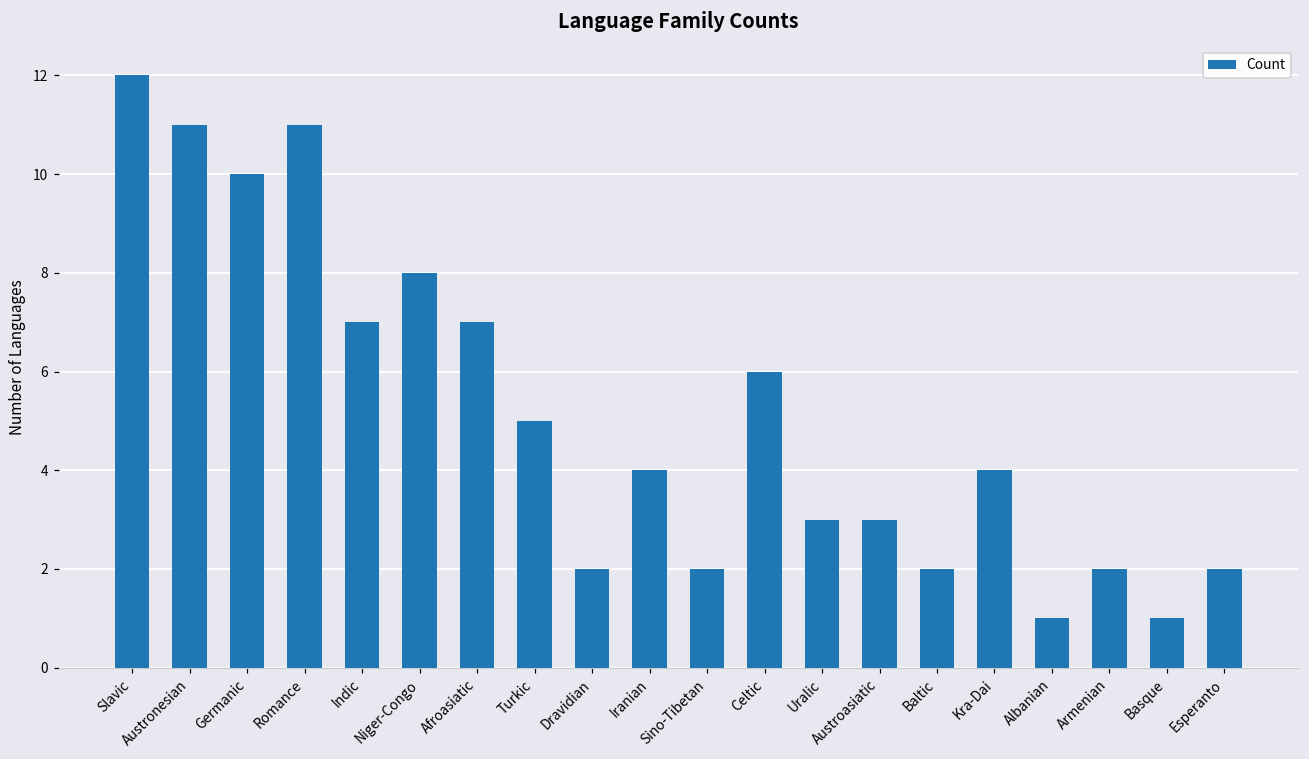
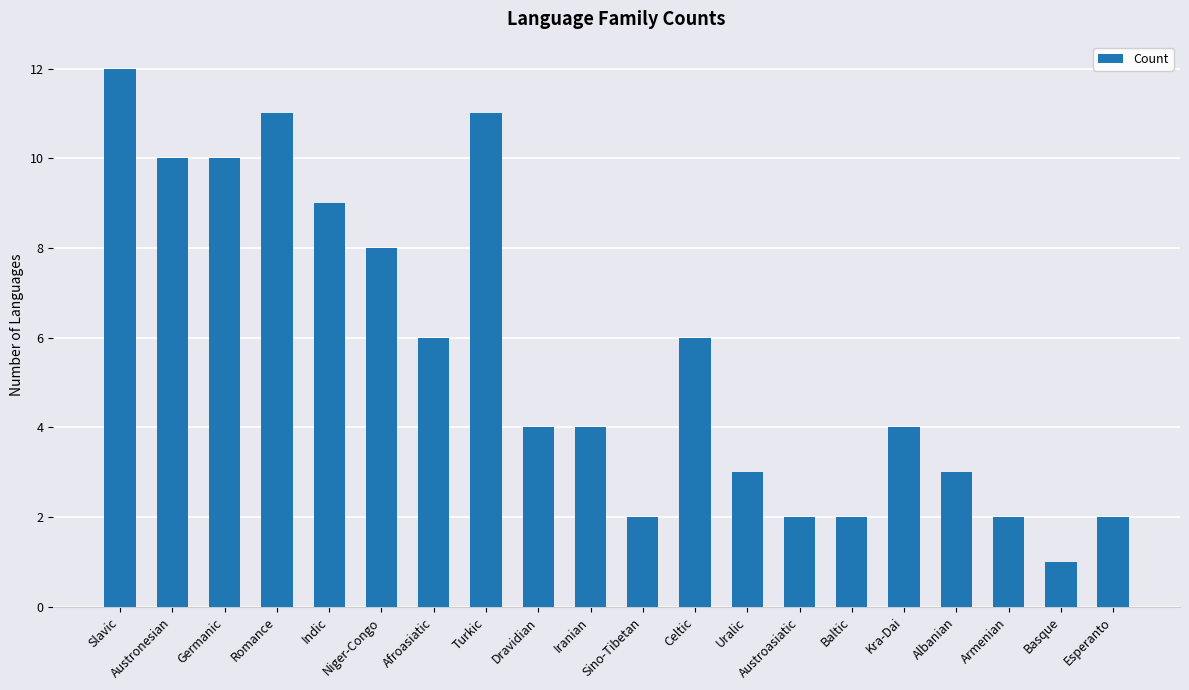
  {
    "Slavic": 12,
-   "Austronesian": 11,
+   "Austronesian": 10,
    "Germanic": 10,
    "Romance": 11,
-   "Indic": 7,
+   "Indic": 9,
    "Niger-Congo": 8,
-   "Afroasiatic": 7,
-   "Turkic": 5,
-   "Dravidian": 2,
+   "Afroasiatic": 6,
+   "Turkic": 11,
+   "Dravidian": 4,
    "Iranian": 4,
    "Sino-Tibetan": 2,
    "Celtic": 6,
    "Uralic": 3,
-   "Austroasiatic": 3,
+   "Austroasiatic": 2,
    "Baltic": 2,
    "Kra-Dai": 4,
-   "Albanian": 1,
+   "Albanian": 3,
    "Armenian": 2,
    "Basque": 1,
    "Esperanto": 2
  }
